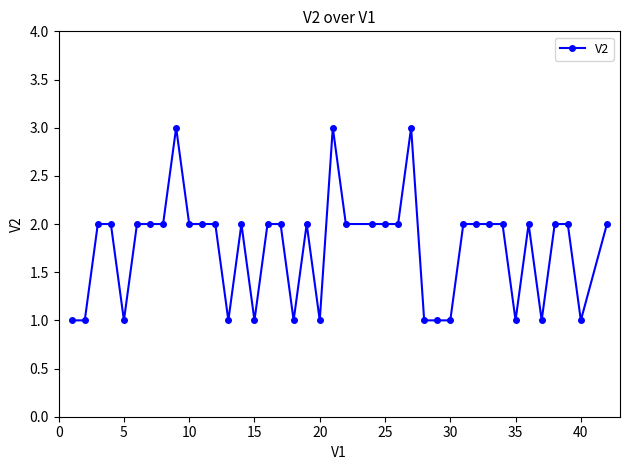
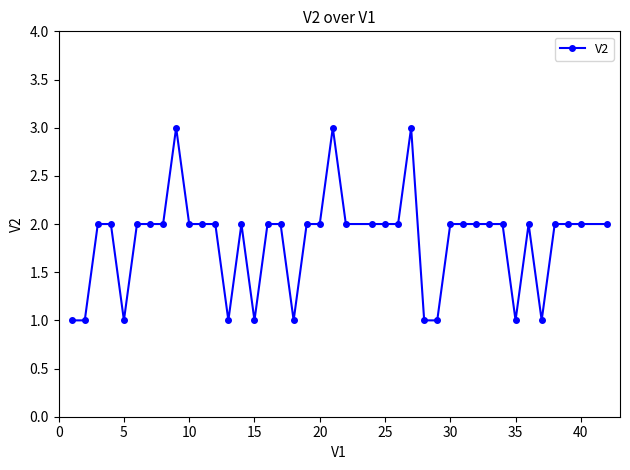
  {
    "5": 1,
    "10": 2,
    "15": 1,
-   "20": 1,
+   "20": 2,
    "25": 2,
-   "30": 1,
+   "30": 2,
    "35": 1,
-   "40": 1
+   "40": 2
  }
